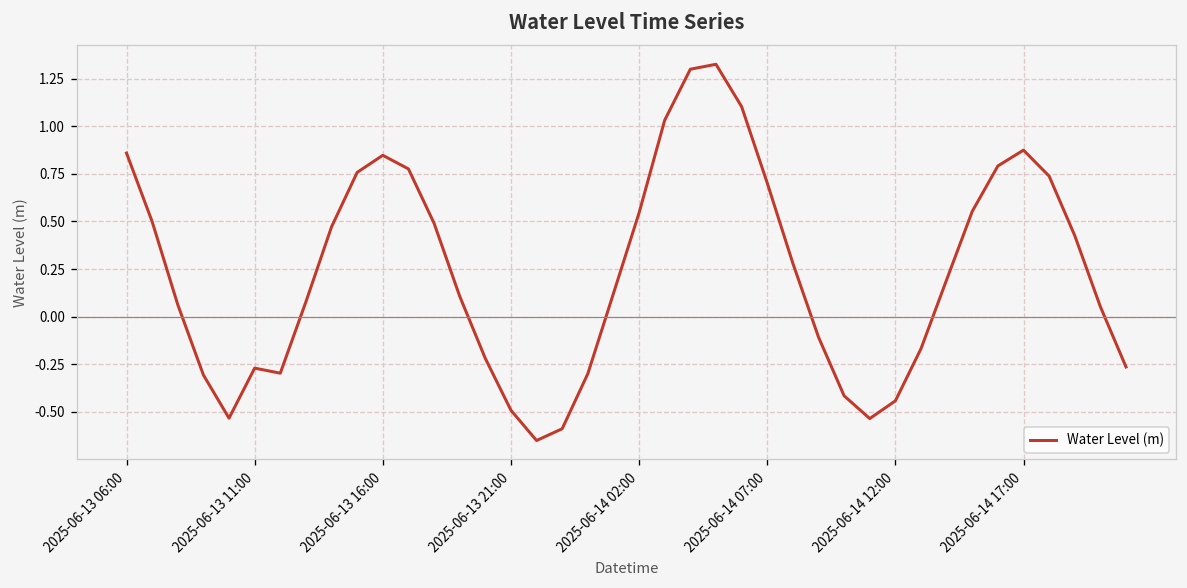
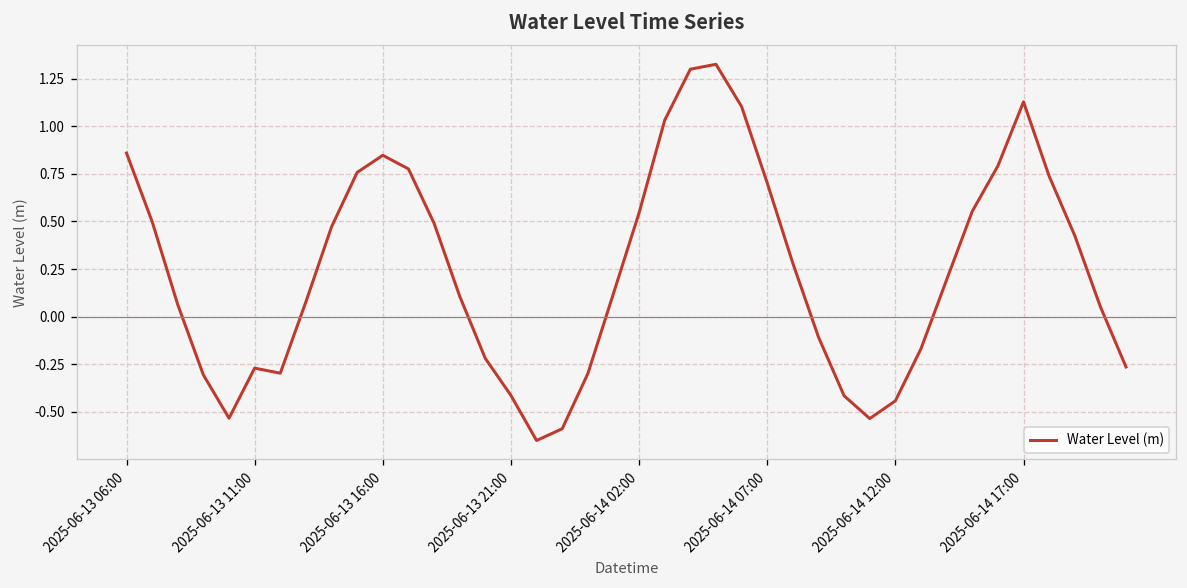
  {
    "2025-06-13 06:00": 0.86,
    "2025-06-13 11:00": -0.27,
    "2025-06-13 16:00": 0.85,
-   "2025-06-13 21:00": -0.49,
+   "2025-06-13 21:00": -0.41,
    "2025-06-14 02:00": 0.55,
    "2025-06-14 07:00": 0.70,
    "2025-06-14 12:00": -0.44,
-   "2025-06-14 17:00": 0.87
+   "2025-06-14 17:00": 1.13
  }
